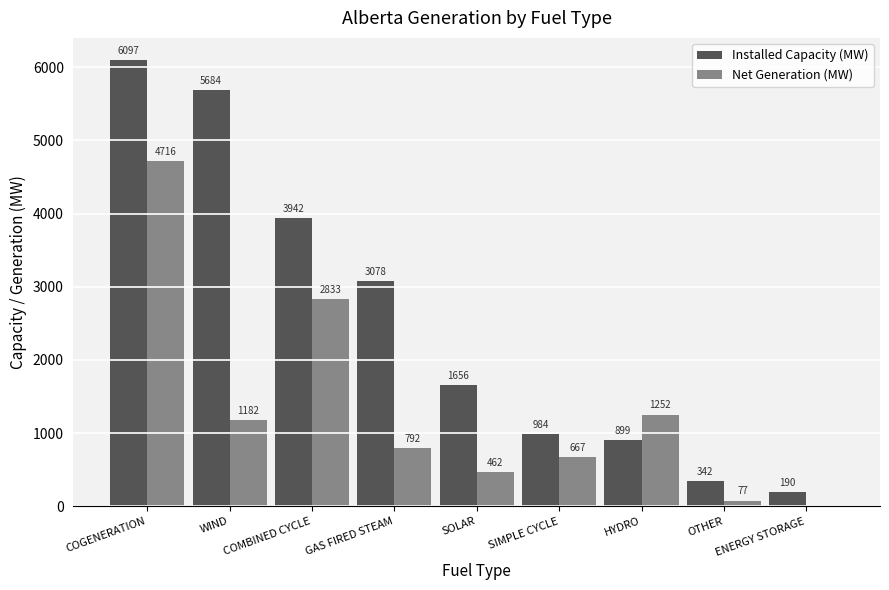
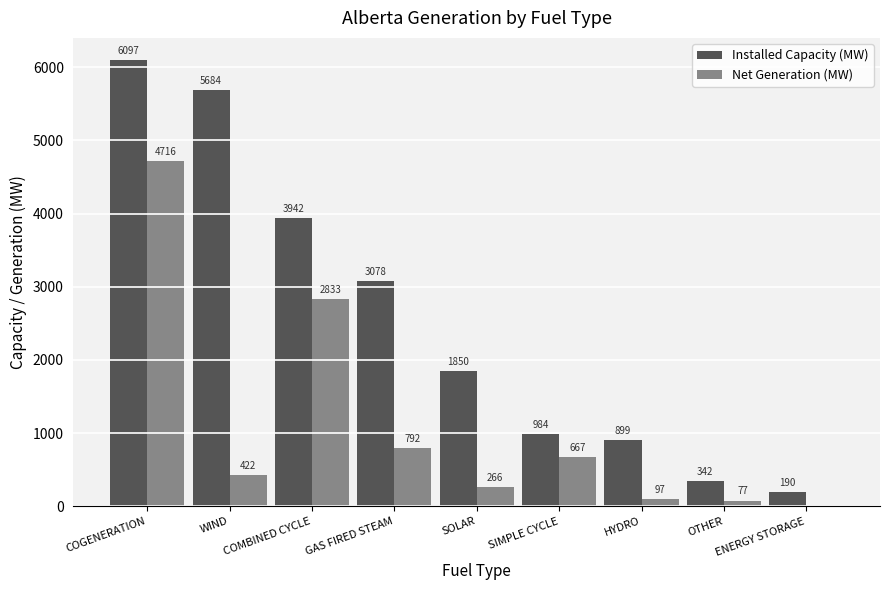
  {
    "Installed Capacity (MW)": {
      "COGENERATION": 6097,
      "WIND": 5684,
      "COMBINED CYCLE": 3942,
      "GAS FIRED STEAM": 3078,
-     "SOLAR": 1656,
+     "SOLAR": 1850,
      "SIMPLE CYCLE": 984,
      "HYDRO": 899,
      "OTHER": 342,
      "ENERGY STORAGE": 190
    },
    "Net Generation (MW)": {
      "COGENERATION": 4716,
-     "WIND": 1182,
+     "WIND": 422,
      "COMBINED CYCLE": 2833,
      "GAS FIRED STEAM": 792,
-     "SOLAR": 462,
+     "SOLAR": 266,
      "SIMPLE CYCLE": 667,
-     "HYDRO": 1252,
+     "HYDRO": 97,
      "OTHER": 77
    }
  }
